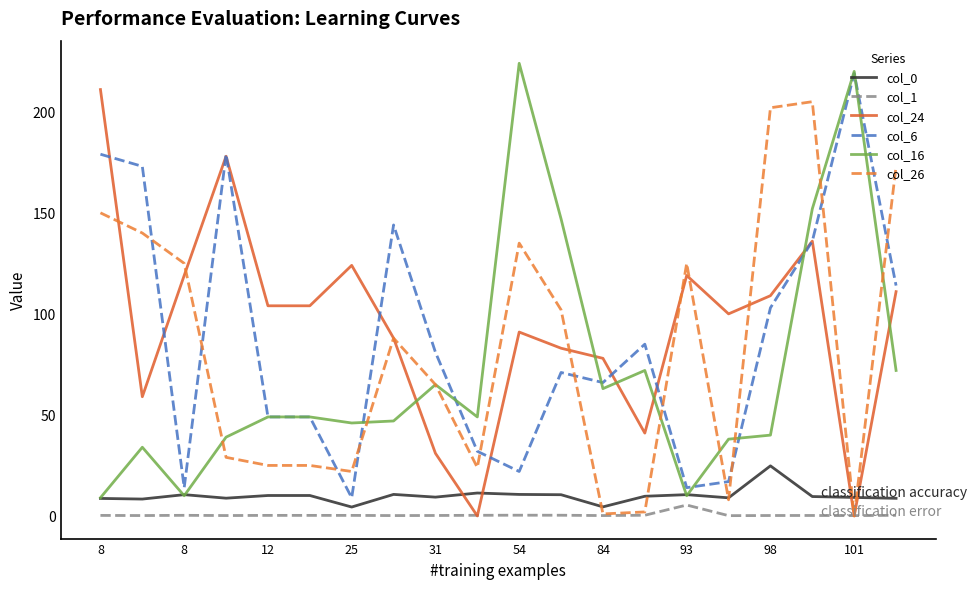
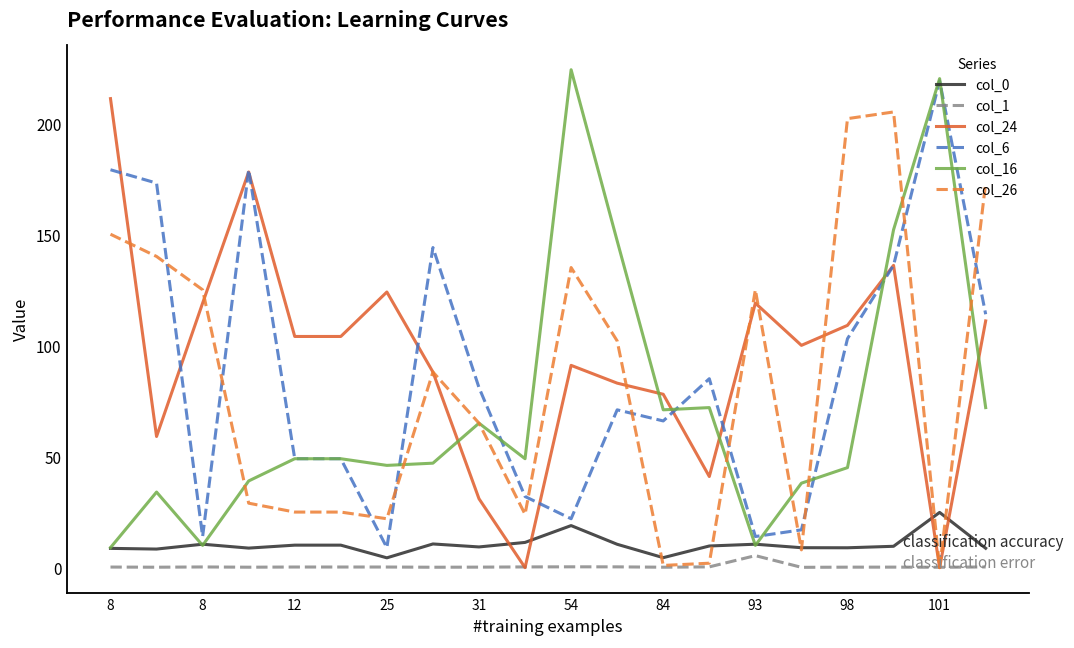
  {
    "col_0": {
      "12": 10,
      "25": 4,
      "31": 9,
-     "54": 11,
+     "54": 19,
      "84": 4,
-     "98": 25,
-     "101": 9
+     "98": 9,
+     "101": 25
    },
    "col_1": {
      "12": 0,
      "25": 0,
      "31": 0,
      "54": 0,
      "93": 5,
      "98": 0
    },
    "col_6": {
      "25": 9,
      "31": 81,
      "54": 22,
      "84": 66,
      "93": 14,
      "98": 103
    },
    "col_16": {
      "25": 46,
      "54": 224,
-     "84": 63,
-     "98": 40
+     "84": 71,
+     "98": 45
    }
  }
